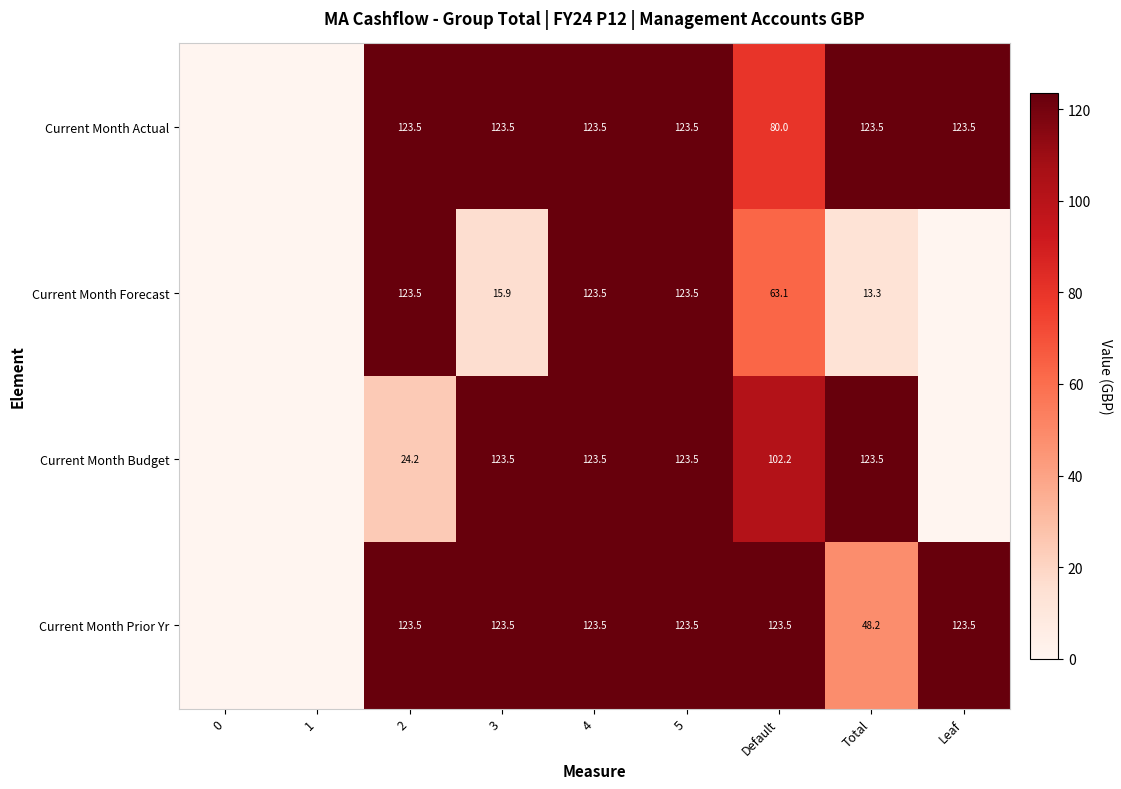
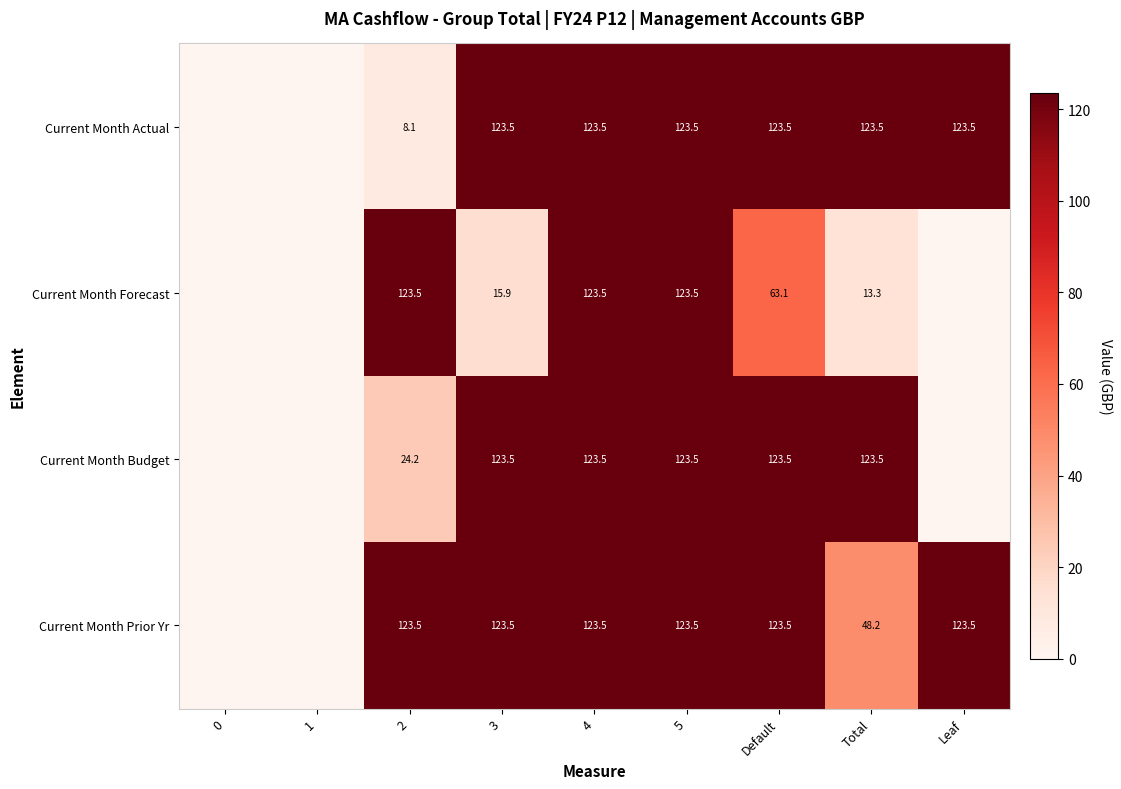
  {
    "Current Month Actual": {
-     "2": 123.5,
+     "2": 8.1,
      "3": 123.5,
      "4": 123.5,
      "5": 123.5,
-     "Default": 80.0,
+     "Default": 123.5,
      "Total": 123.5,
      "Leaf": 123.5
    },
    "Current Month Forecast": {
      "2": 123.5,
      "3": 15.9,
      "4": 123.5,
      "5": 123.5,
      "Default": 63.1,
      "Total": 13.3
    },
    "Current Month Budget": {
      "2": 24.2,
      "3": 123.5,
      "4": 123.5,
      "5": 123.5,
-     "Default": 102.2,
+     "Default": 123.5,
      "Total": 123.5
    },
    "Current Month Prior Yr": {
      "2": 123.5,
      "3": 123.5,
      "4": 123.5,
      "5": 123.5,
      "Default": 123.5,
      "Total": 48.2,
      "Leaf": 123.5
    }
  }
